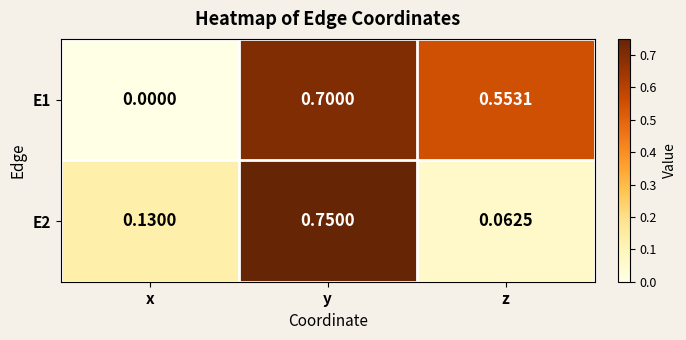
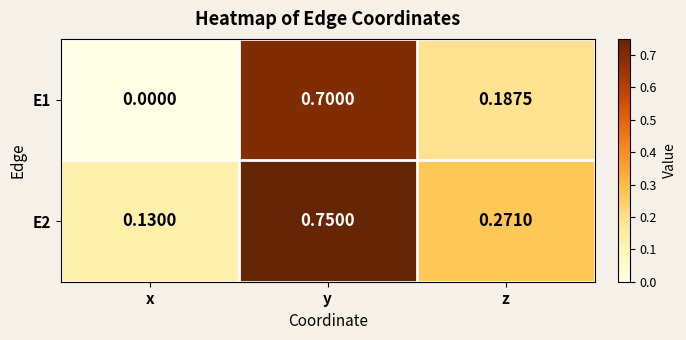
  {
    "E1": {
      "x": 0.0000,
      "y": 0.7000,
-     "z": 0.5531
+     "z": 0.1875
    },
    "E2": {
      "x": 0.1300,
      "y": 0.7500,
-     "z": 0.0625
+     "z": 0.2710
    }
  }
